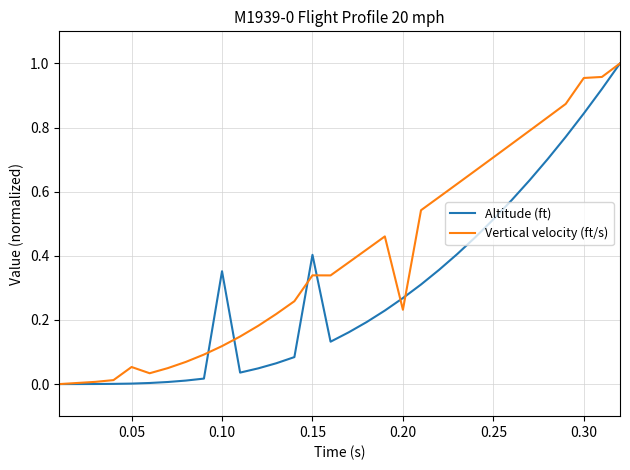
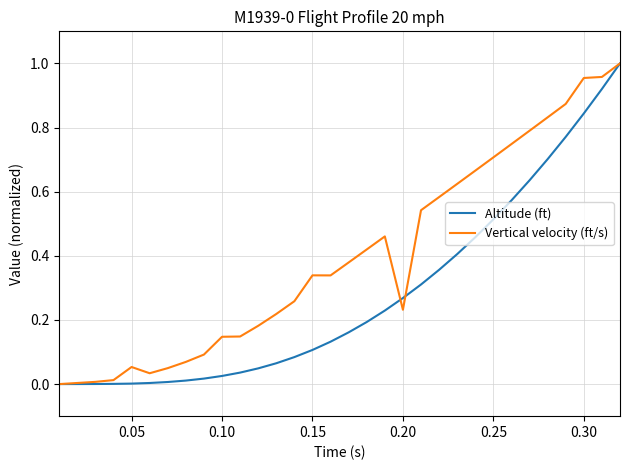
  {
    "Altitude (ft)": {
      "0.05": 0.00,
-     "0.10": 0.35,
-     "0.15": 0.40,
+     "0.10": 0.03,
+     "0.15": 0.11,
      "0.20": 0.27,
      "0.30": 0.84
    },
    "Vertical velocity (ft/s)": {
      "0.05": 0.05,
-     "0.10": 0.12,
+     "0.10": 0.15,
      "0.15": 0.34,
      "0.20": 0.23,
      "0.25": 0.71,
      "0.30": 0.95
    }
  }
